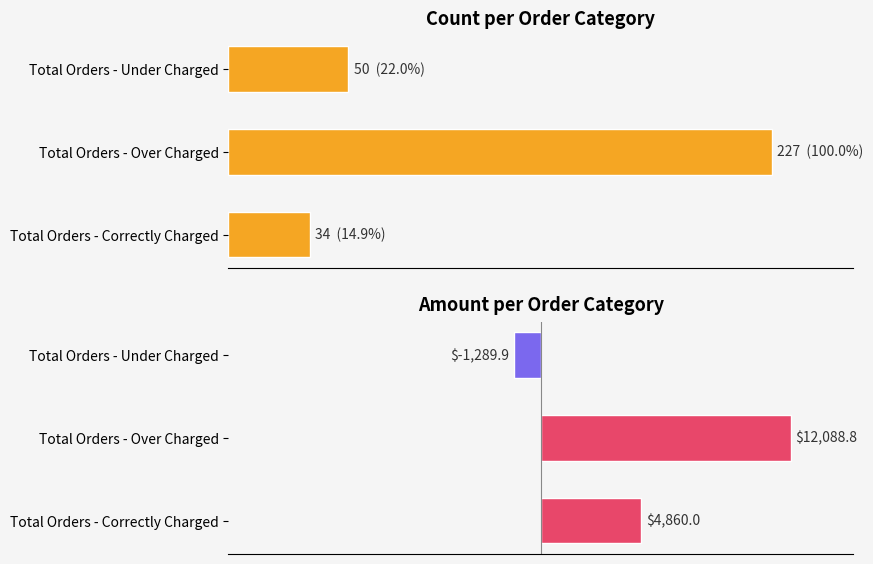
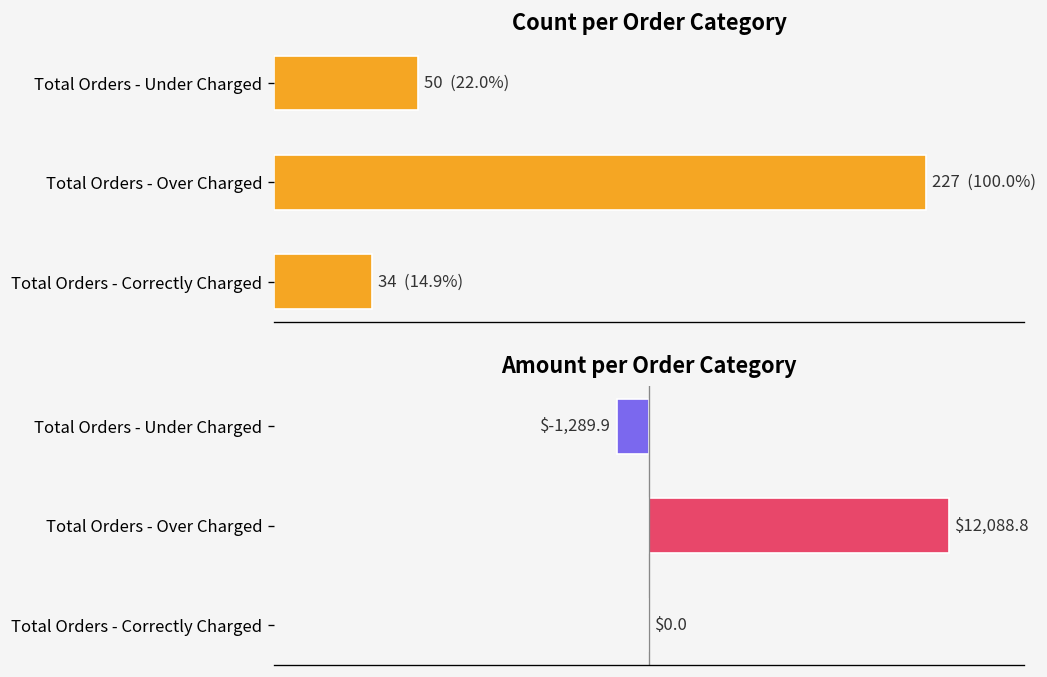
  {
    "Count per Order Category": {
      "Total Orders - Under Charged": "50",
      "Total Orders - Over Charged": "227",
      "Total Orders - Correctly Charged": "34"
    },
    "Amount per Order Category": {
      "Total Orders - Under Charged": "$-1,289.9",
      "Total Orders - Over Charged": "$12,088.8",
-     "Total Orders - Correctly Charged": "$4,860.0"
+     "Total Orders - Correctly Charged": "$0.0"
    }
  }
